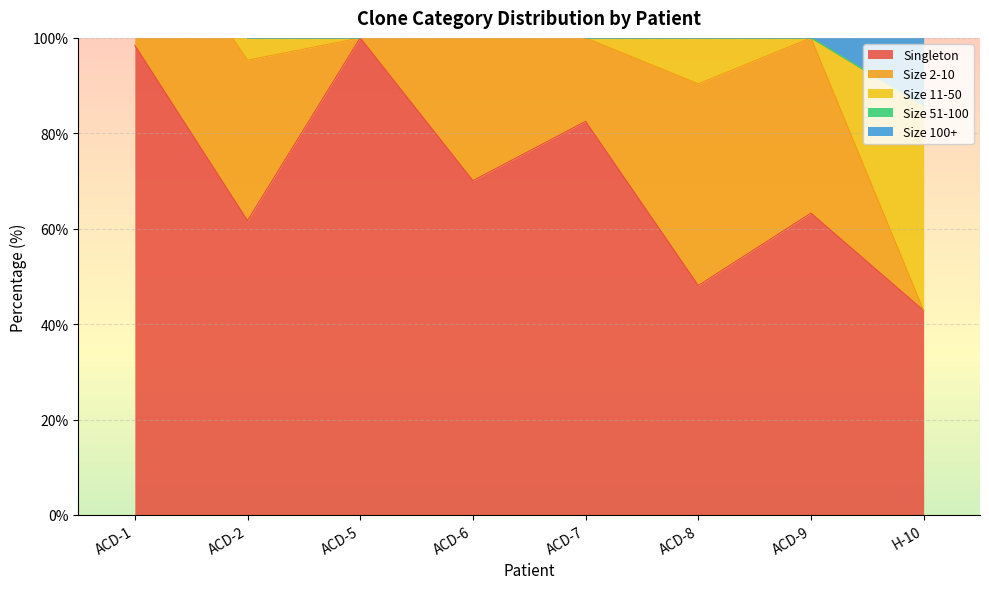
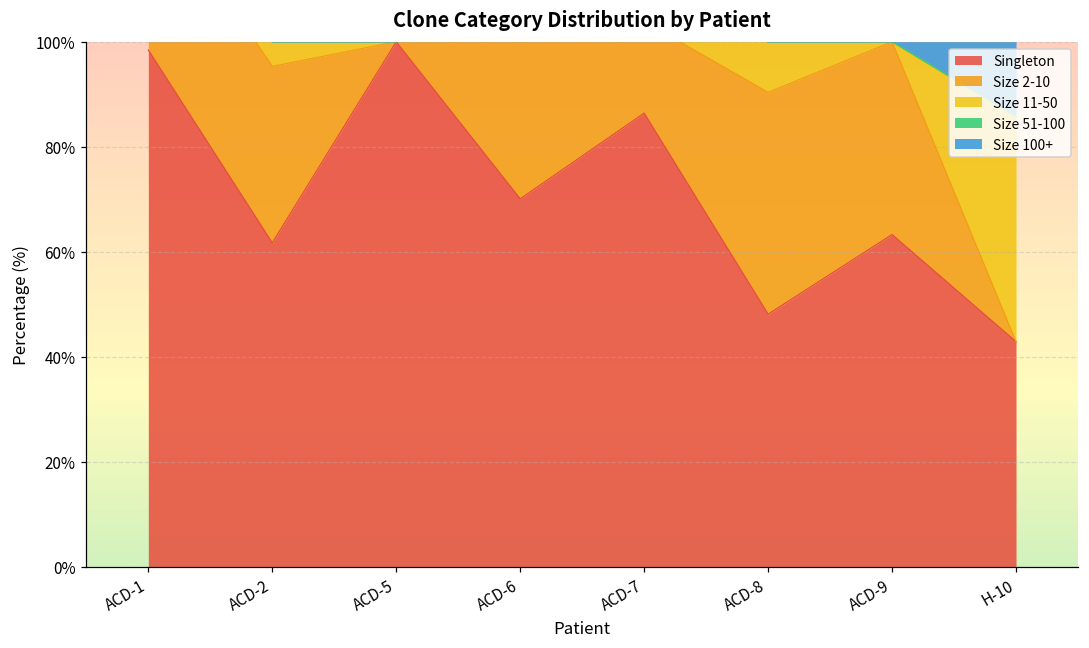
  {
    "Singleton": {
      "ACD-1": "98%",
      "ACD-2": "62%",
      "ACD-6": "70%",
-     "ACD-7": "83%",
+     "ACD-7": "86%",
      "ACD-8": "48%",
      "ACD-9": "63%"
    },
    "Size 100+": {
      "H-10": "14%"
    }
  }
